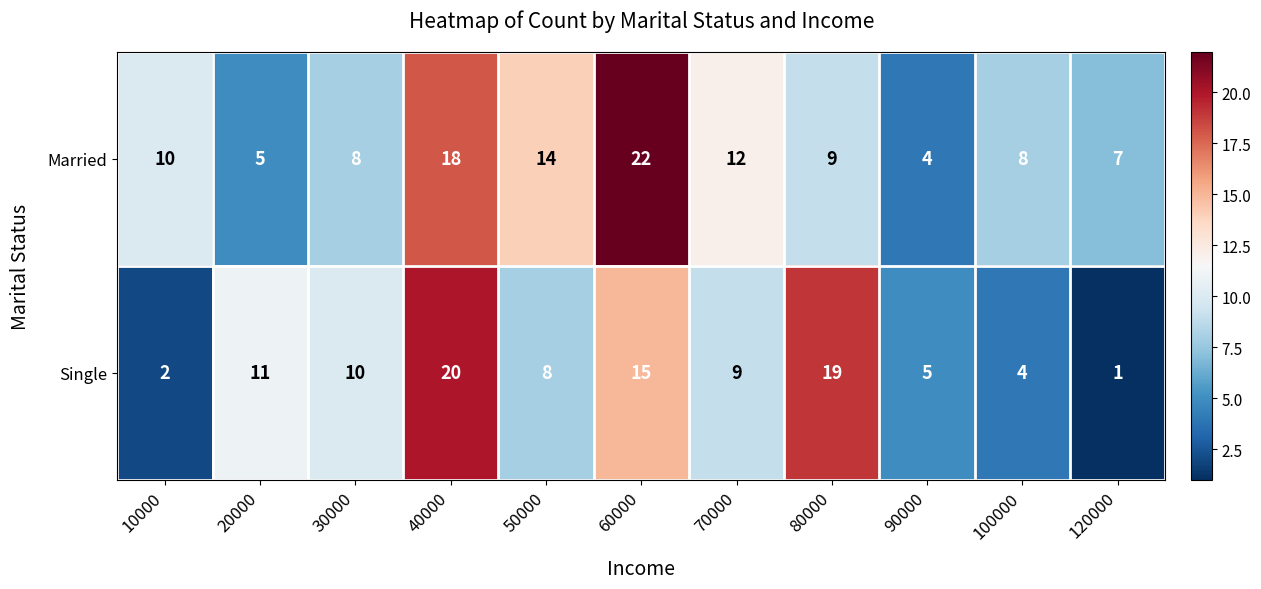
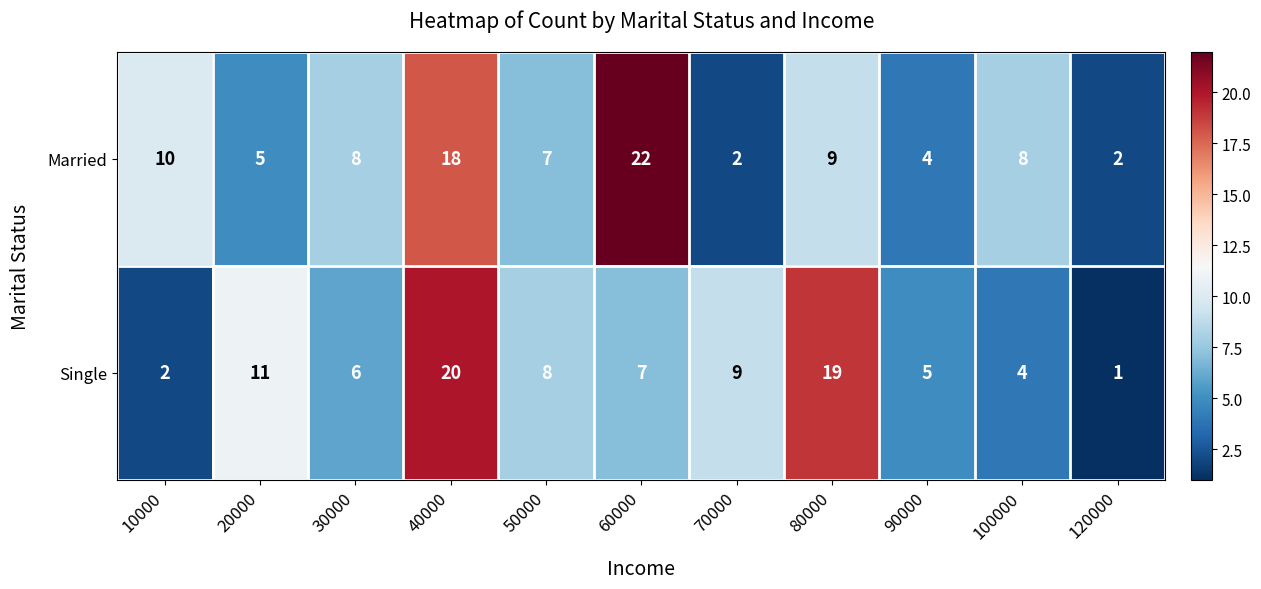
  {
    "Married": {
      "10000": 10,
      "20000": 5,
      "30000": 8,
      "40000": 18,
-     "50000": 14,
+     "50000": 7,
      "60000": 22,
-     "70000": 12,
+     "70000": 2,
      "80000": 9,
      "90000": 4,
      "100000": 8,
-     "120000": 7
+     "120000": 2
    },
    "Single": {
      "10000": 2,
      "20000": 11,
-     "30000": 10,
+     "30000": 6,
      "40000": 20,
      "50000": 8,
-     "60000": 15,
+     "60000": 7,
      "70000": 9,
      "80000": 19,
      "90000": 5,
      "100000": 4,
      "120000": 1
    }
  }
